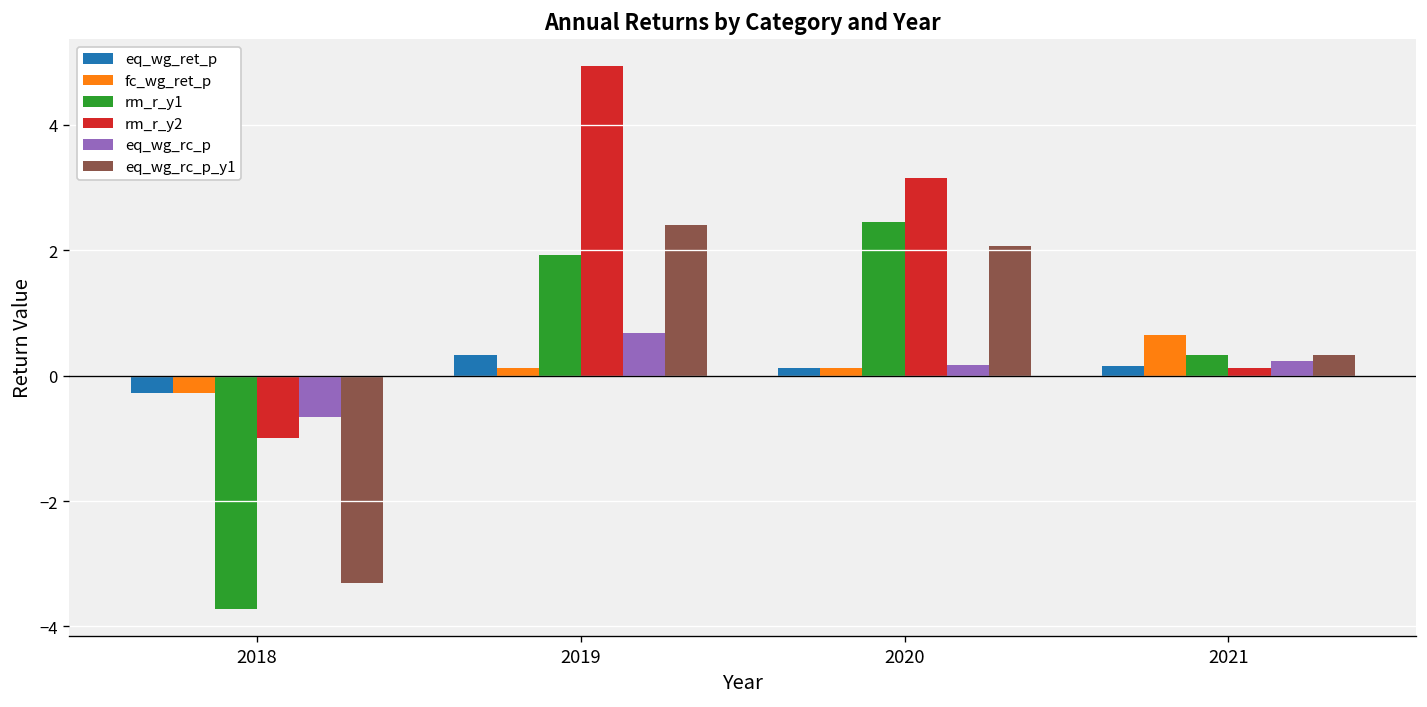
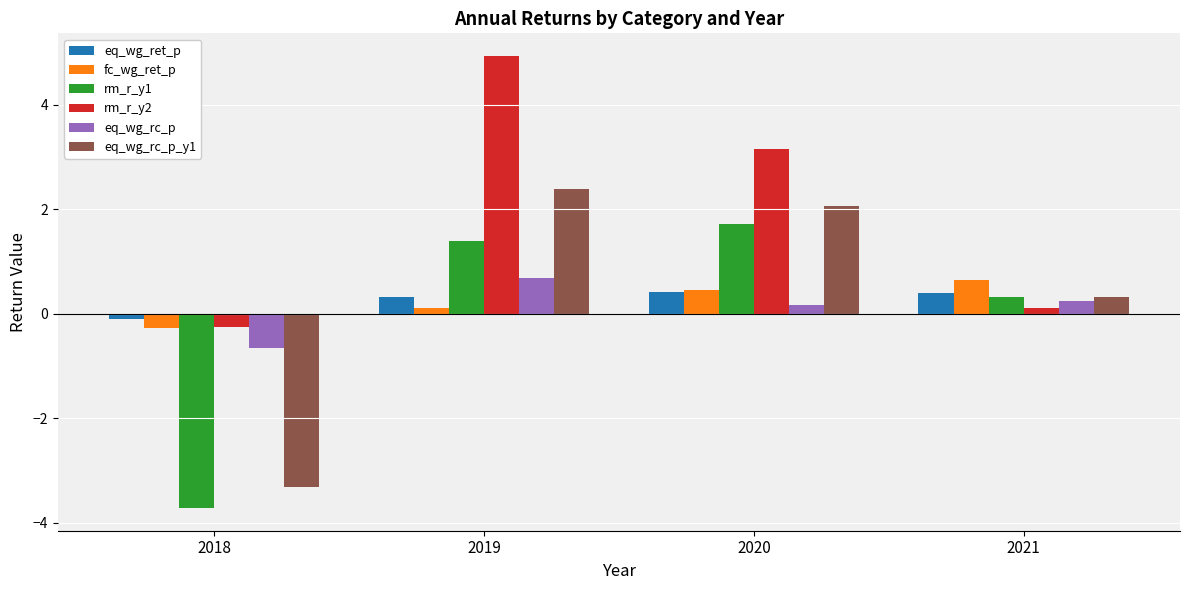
  {
    "eq_wg_ret_p": {
-     "2018": -0.3,
+     "2018": -0.1,
      "2019": 0.3,
-     "2020": 0.1,
-     "2021": 0.1
+     "2020": 0.4,
+     "2021": 0.4
    },
    "fc_wg_ret_p": {
      "2018": -0.3,
      "2019": 0.1,
-     "2020": 0.1,
+     "2020": 0.5,
      "2021": 0.7
    },
    "rm_r_y1": {
      "2018": -3.7,
-     "2019": 1.9,
-     "2020": 2.4,
+     "2019": 1.4,
+     "2020": 1.7,
      "2021": 0.3
    },
    "rm_r_y2": {
-     "2018": -1.0,
+     "2018": -0.2,
      "2019": 4.9,
      "2020": 3.2,
      "2021": 0.1
    },
    "eq_wg_rc_p": {
      "2018": -0.7,
      "2019": 0.7,
      "2020": 0.2,
      "2021": 0.2
    },
    "eq_wg_rc_p_y1": {
      "2018": -3.3,
      "2019": 2.4,
      "2020": 2.1,
      "2021": 0.3
    }
  }
